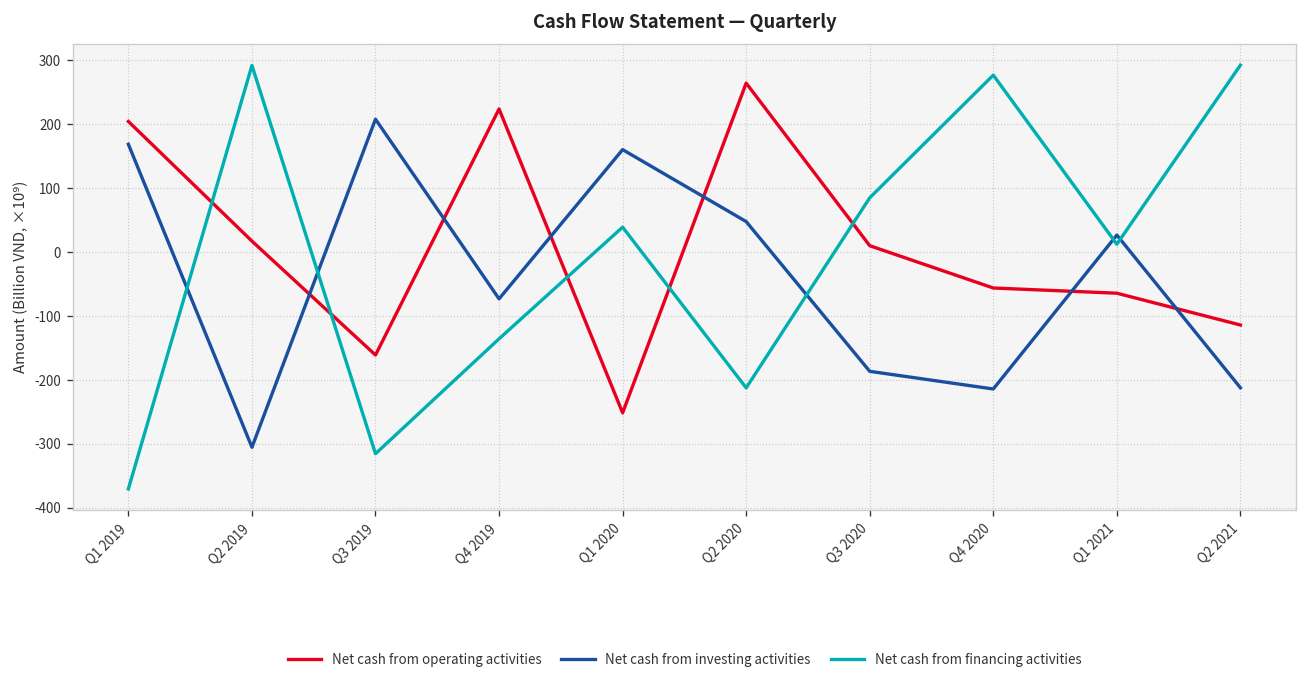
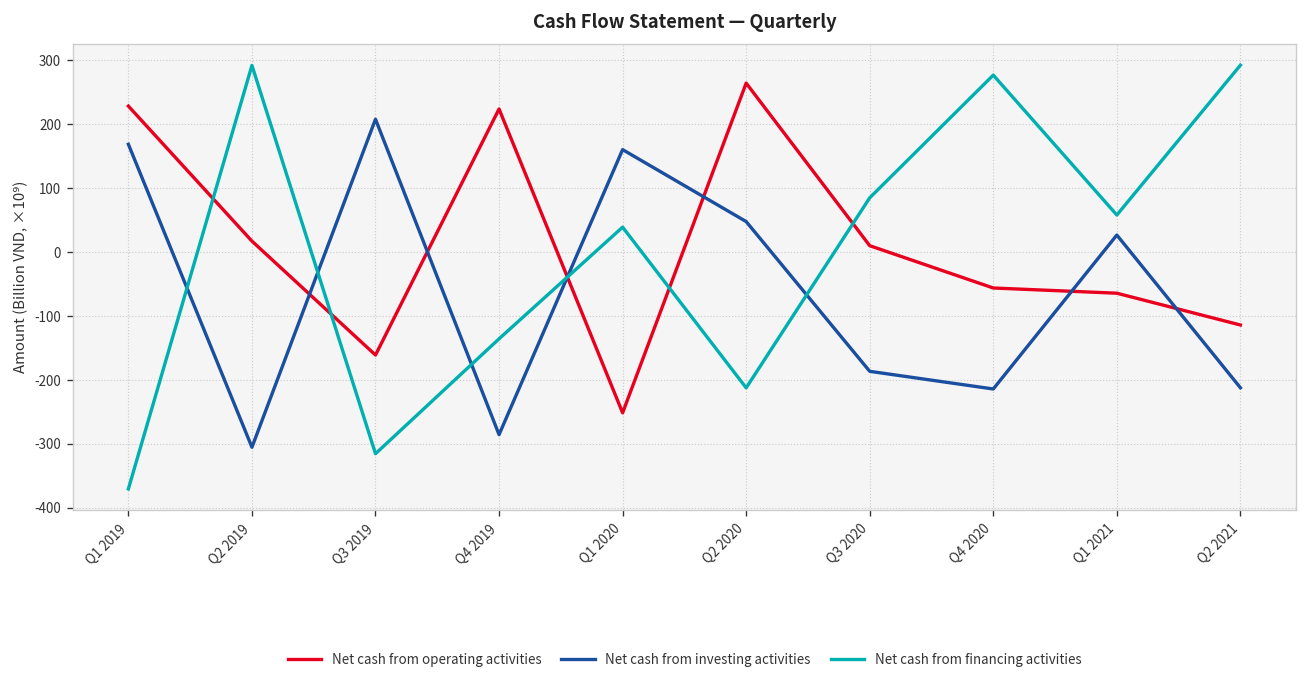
  {
    "Net cash from operating activities": {
-     "Q1 2019": 200,
+     "Q1 2019": 230,
      "Q2 2019": 20,
      "Q3 2019": -160,
      "Q4 2019": 220,
      "Q1 2020": -250,
      "Q2 2020": 260,
      "Q3 2020": 10,
      "Q4 2020": -60,
      "Q1 2021": -60,
      "Q2 2021": -110
    },
    "Net cash from investing activities": {
      "Q1 2019": 170,
      "Q2 2019": -310,
      "Q3 2019": 210,
-     "Q4 2019": -70,
+     "Q4 2019": -290,
      "Q1 2020": 160,
      "Q2 2020": 50,
      "Q3 2020": -190,
      "Q4 2020": -210,
      "Q1 2021": 30,
      "Q2 2021": -210
    },
    "Net cash from financing activities": {
      "Q1 2019": -370,
      "Q2 2019": 290,
      "Q3 2019": -320,
      "Q4 2019": -140,
      "Q1 2020": 40,
      "Q2 2020": -210,
      "Q3 2020": 80,
      "Q4 2020": 280,
-     "Q1 2021": 10,
+     "Q1 2021": 60,
      "Q2 2021": 290
    }
  }
